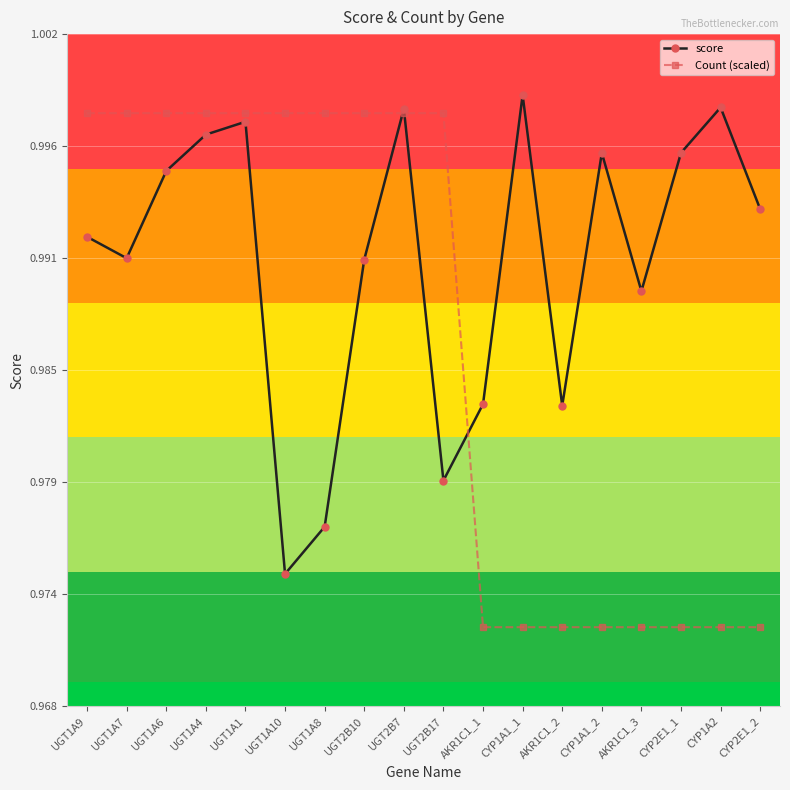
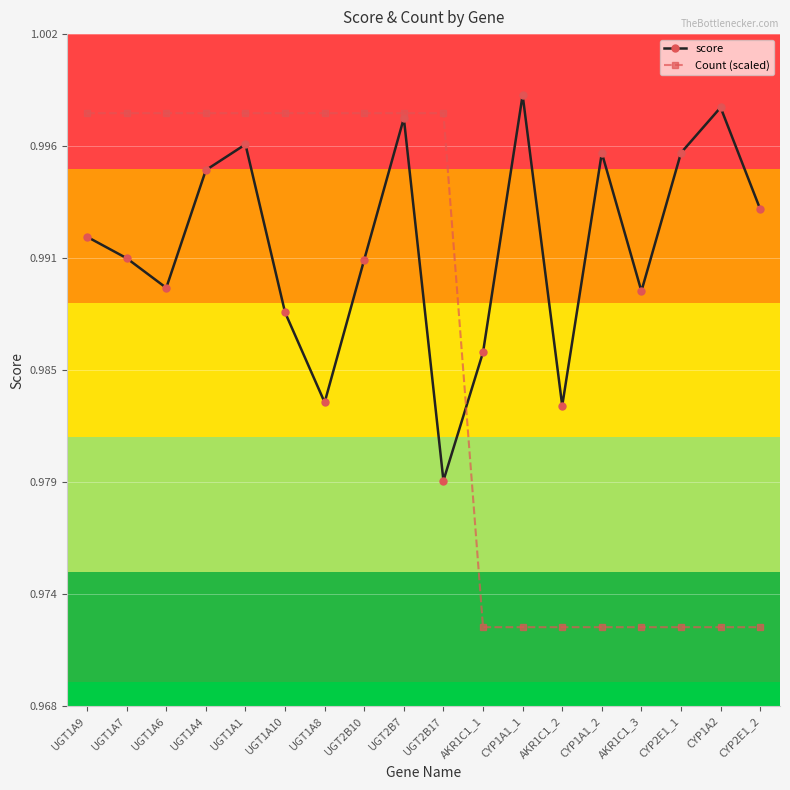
  {
    "score": {
      "UGT1A9": 0.9917,
      "UGT1A7": 0.9907,
-     "UGT1A6": 0.9951,
-     "UGT1A4": 0.9969,
-     "UGT1A1": 0.9976,
-     "UGT1A10": 0.9747,
-     "UGT1A8": 0.9771,
+     "UGT1A6": 0.9892,
+     "UGT1A4": 0.9951,
+     "UGT1A1": 0.9964,
+     "UGT1A10": 0.9879,
+     "UGT1A8": 0.9834,
      "UGT2B10": 0.9906,
-     "UGT2B7": 0.9982,
+     "UGT2B7": 0.9977,
      "UGT2B17": 0.9794,
-     "AKR1C1_1": 0.9833,
+     "AKR1C1_1": 0.9859,
      "CYP1A1_1": 0.9989,
      "AKR1C1_2": 0.9832,
      "CYP1A1_2": 0.9960,
      "AKR1C1_3": 0.9890,
      "CYP2E1_1": 0.9960,
      "CYP1A2": 0.9983,
      "CYP2E1_2": 0.9931
    },
    "Count (scaled)": {
      "UGT1A9": 0.9980,
      "UGT1A7": 0.9980,
      "UGT1A6": 0.9980,
      "UGT1A4": 0.9980,
      "UGT1A1": 0.9980,
      "UGT1A10": 0.9980,
      "UGT1A8": 0.9980,
      "UGT2B10": 0.9980,
      "UGT2B7": 0.9980,
      "UGT2B17": 0.9980,
      "AKR1C1_1": 0.9720,
      "CYP1A1_1": 0.9720,
      "AKR1C1_2": 0.9720,
      "CYP1A1_2": 0.9720,
      "AKR1C1_3": 0.9720,
      "CYP2E1_1": 0.9720,
      "CYP1A2": 0.9720,
      "CYP2E1_2": 0.9720
    }
  }
